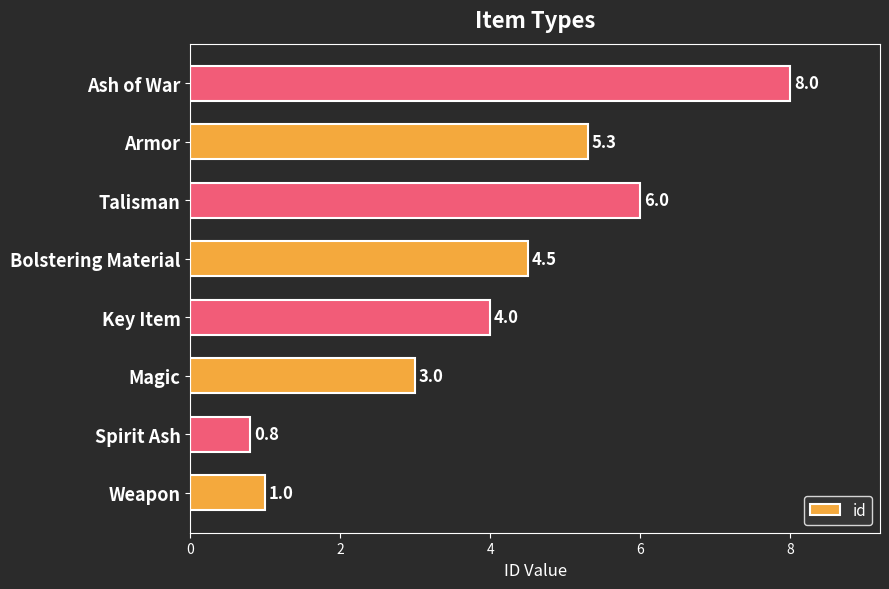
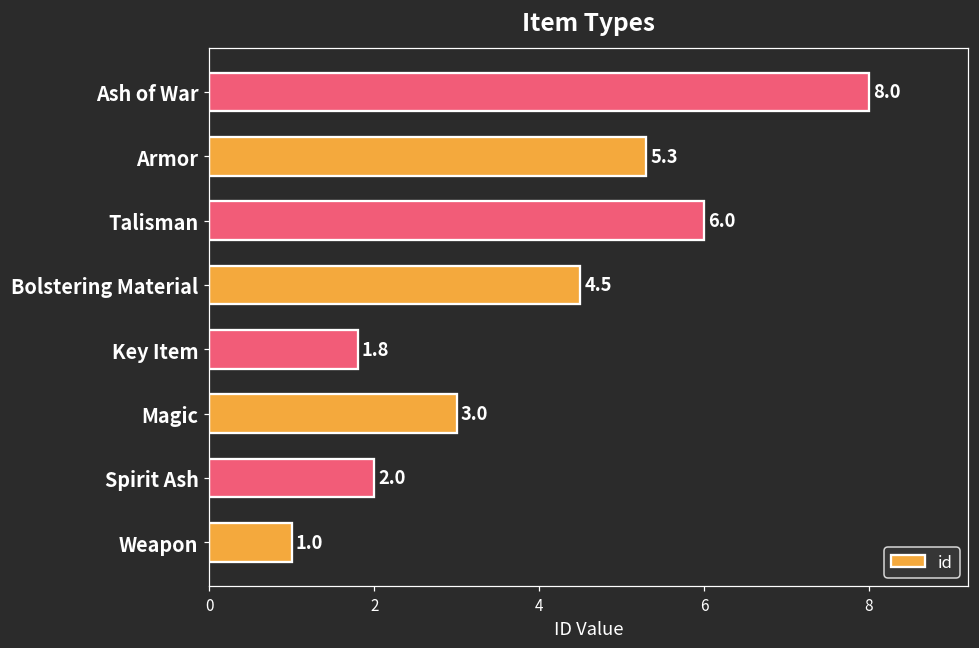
  {
    "Ash of War": 8.0,
    "Armor": 5.3,
    "Talisman": 6.0,
    "Bolstering Material": 4.5,
-   "Key Item": 4.0,
+   "Key Item": 1.8,
    "Magic": 3.0,
-   "Spirit Ash": 0.8,
+   "Spirit Ash": 2.0,
    "Weapon": 1.0
  }
